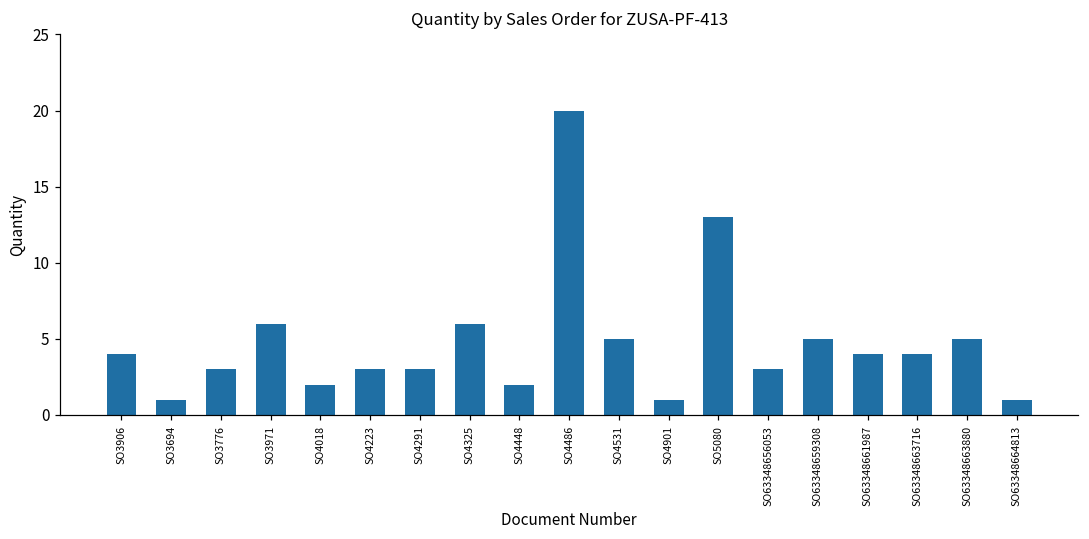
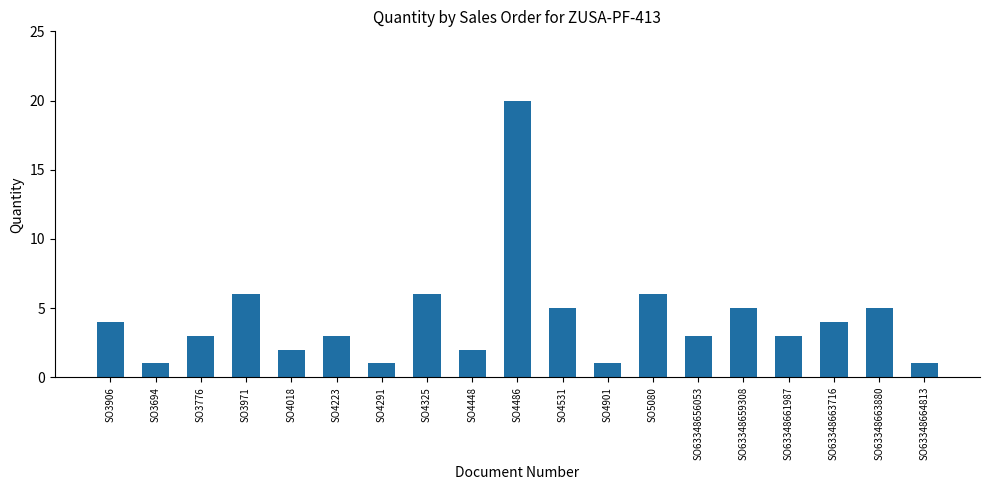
  {
    "SO3906": 4,
    "SO3694": 1,
    "SO3776": 3,
    "SO3971": 6,
    "SO4018": 2,
    "SO4223": 3,
-   "SO4291": 3,
+   "SO4291": 1,
    "SO4325": 6,
    "SO4448": 2,
    "SO4486": 20,
    "SO4531": 5,
    "SO4901": 1,
-   "SO5080": 13,
+   "SO5080": 6,
    "SO63348656053": 3,
    "SO63348659308": 5,
-   "SO63348661987": 4,
+   "SO63348661987": 3,
    "SO63348663716": 4,
    "SO63348663880": 5,
    "SO63348664813": 1
  }
